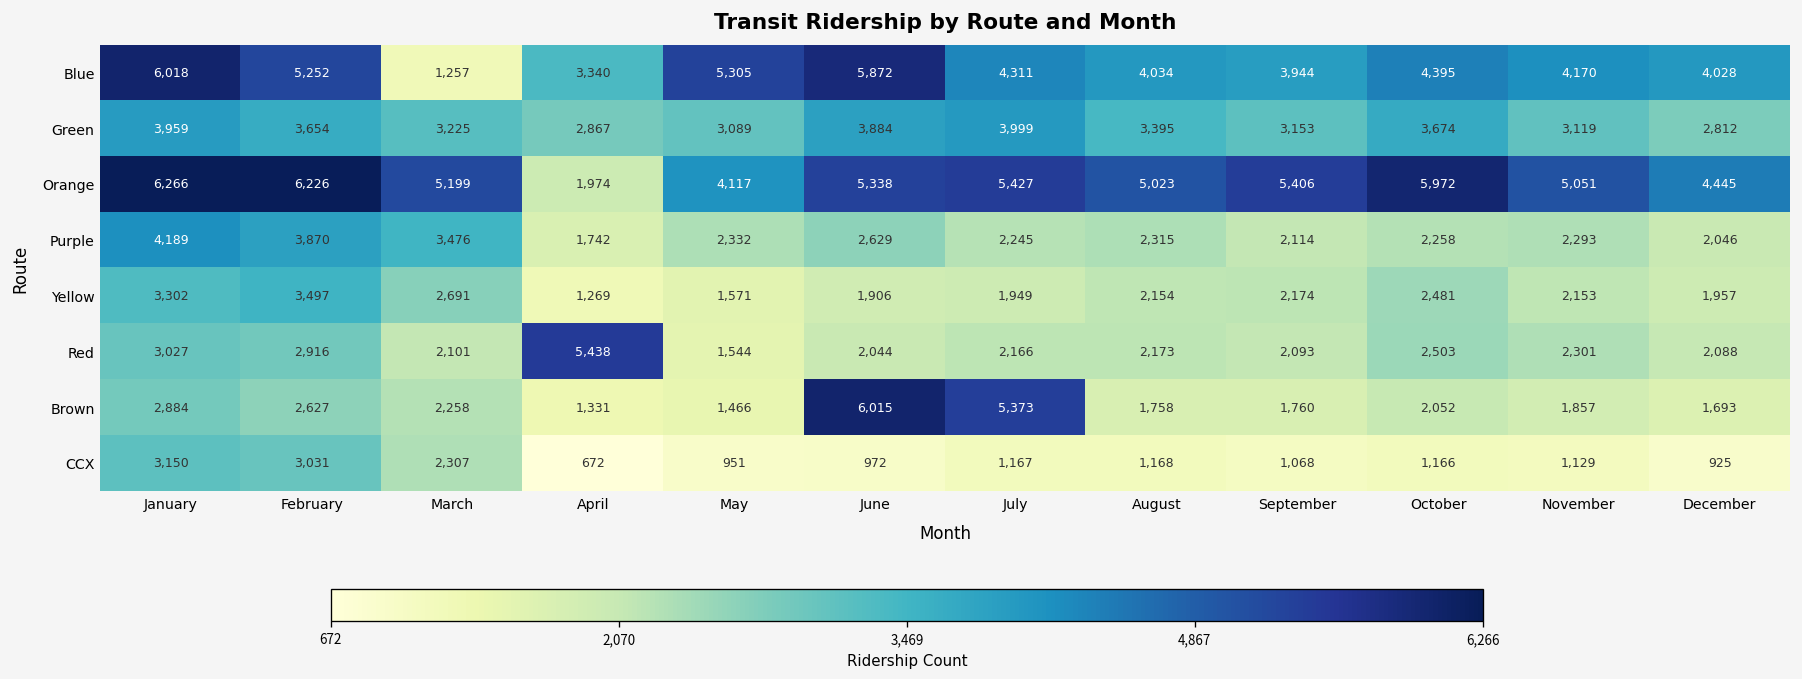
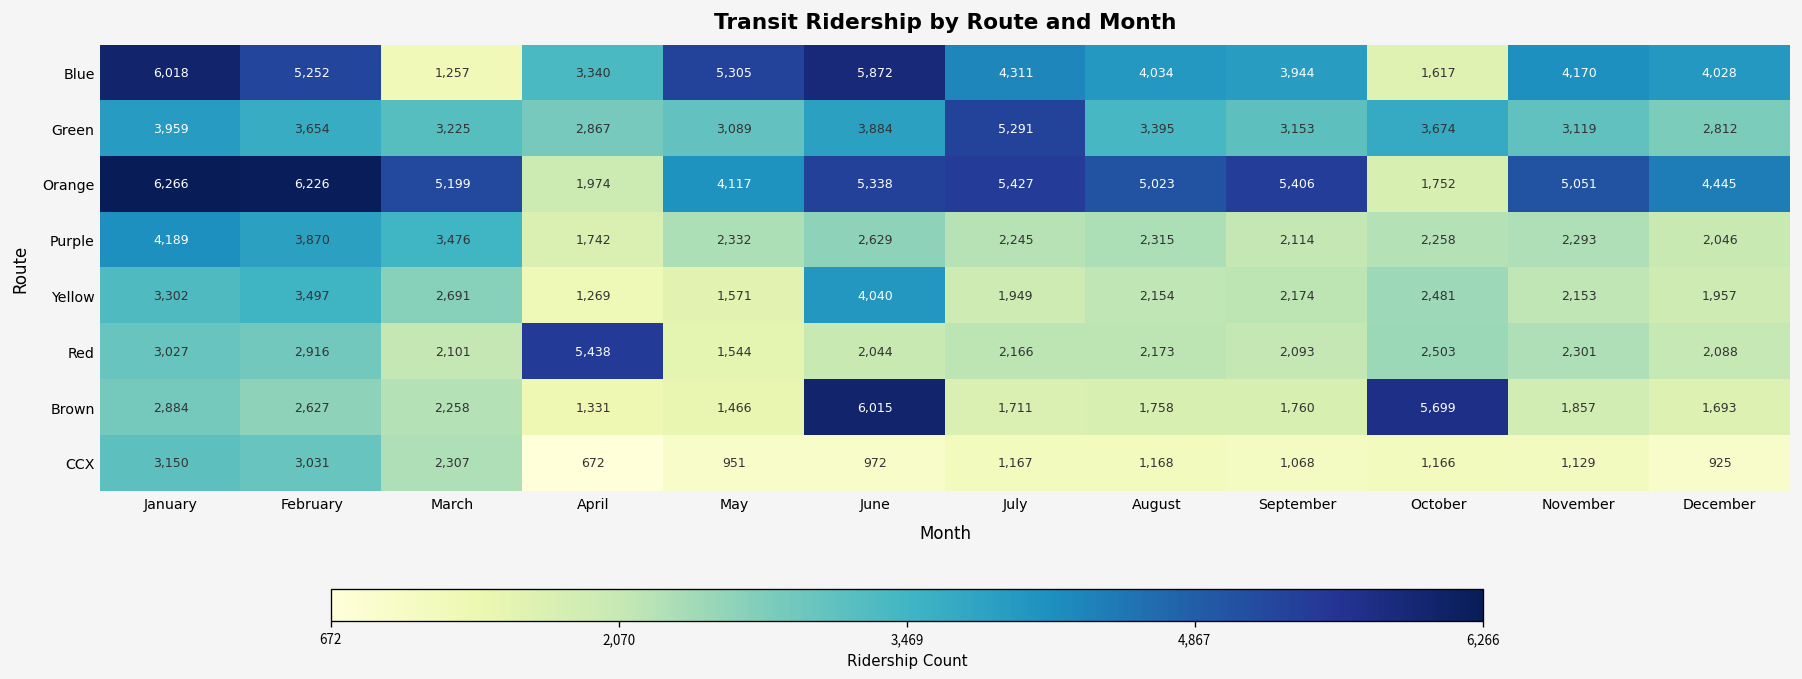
  {
    "Blue": {
      "January": "6,018",
      "February": "5,252",
      "March": "1,257",
      "April": "3,340",
      "May": "5,305",
      "June": "5,872",
      "July": "4,311",
      "August": "4,034",
      "September": "3,944",
-     "October": "4,395",
+     "October": "1,617",
      "November": "4,170",
      "December": "4,028"
    },
    "Green": {
      "January": "3,959",
      "February": "3,654",
      "March": "3,225",
      "April": "2,867",
      "May": "3,089",
      "June": "3,884",
-     "July": "3,999",
+     "July": "5,291",
      "August": "3,395",
      "September": "3,153",
      "October": "3,674",
      "November": "3,119",
      "December": "2,812"
    },
    "Orange": {
      "January": "6,266",
      "February": "6,226",
      "March": "5,199",
      "April": "1,974",
      "May": "4,117",
      "June": "5,338",
      "July": "5,427",
      "August": "5,023",
      "September": "5,406",
-     "October": "5,972",
+     "October": "1,752",
      "November": "5,051",
      "December": "4,445"
    },
    "Purple": {
      "January": "4,189",
      "February": "3,870",
      "March": "3,476",
      "April": "1,742",
      "May": "2,332",
      "June": "2,629",
      "July": "2,245",
      "August": "2,315",
      "September": "2,114",
      "October": "2,258",
      "November": "2,293",
      "December": "2,046"
    },
    "Yellow": {
      "January": "3,302",
      "February": "3,497",
      "March": "2,691",
      "April": "1,269",
      "May": "1,571",
-     "June": "1,906",
+     "June": "4,040",
      "July": "1,949",
      "August": "2,154",
      "September": "2,174",
      "October": "2,481",
      "November": "2,153",
      "December": "1,957"
    },
    "Red": {
      "January": "3,027",
      "February": "2,916",
      "March": "2,101",
      "April": "5,438",
      "May": "1,544",
      "June": "2,044",
      "July": "2,166",
      "August": "2,173",
      "September": "2,093",
      "October": "2,503",
      "November": "2,301",
      "December": "2,088"
    },
    "Brown": {
      "January": "2,884",
      "February": "2,627",
      "March": "2,258",
      "April": "1,331",
      "May": "1,466",
      "June": "6,015",
-     "July": "5,373",
+     "July": "1,711",
      "August": "1,758",
      "September": "1,760",
-     "October": "2,052",
+     "October": "5,699",
      "November": "1,857",
      "December": "1,693"
    },
    "CCX": {
      "January": "3,150",
      "February": "3,031",
      "March": "2,307",
      "April": "672",
      "May": "951",
      "June": "972",
      "July": "1,167",
      "August": "1,168",
      "September": "1,068",
      "October": "1,166",
      "November": "1,129",
      "December": "925"
    }
  }
